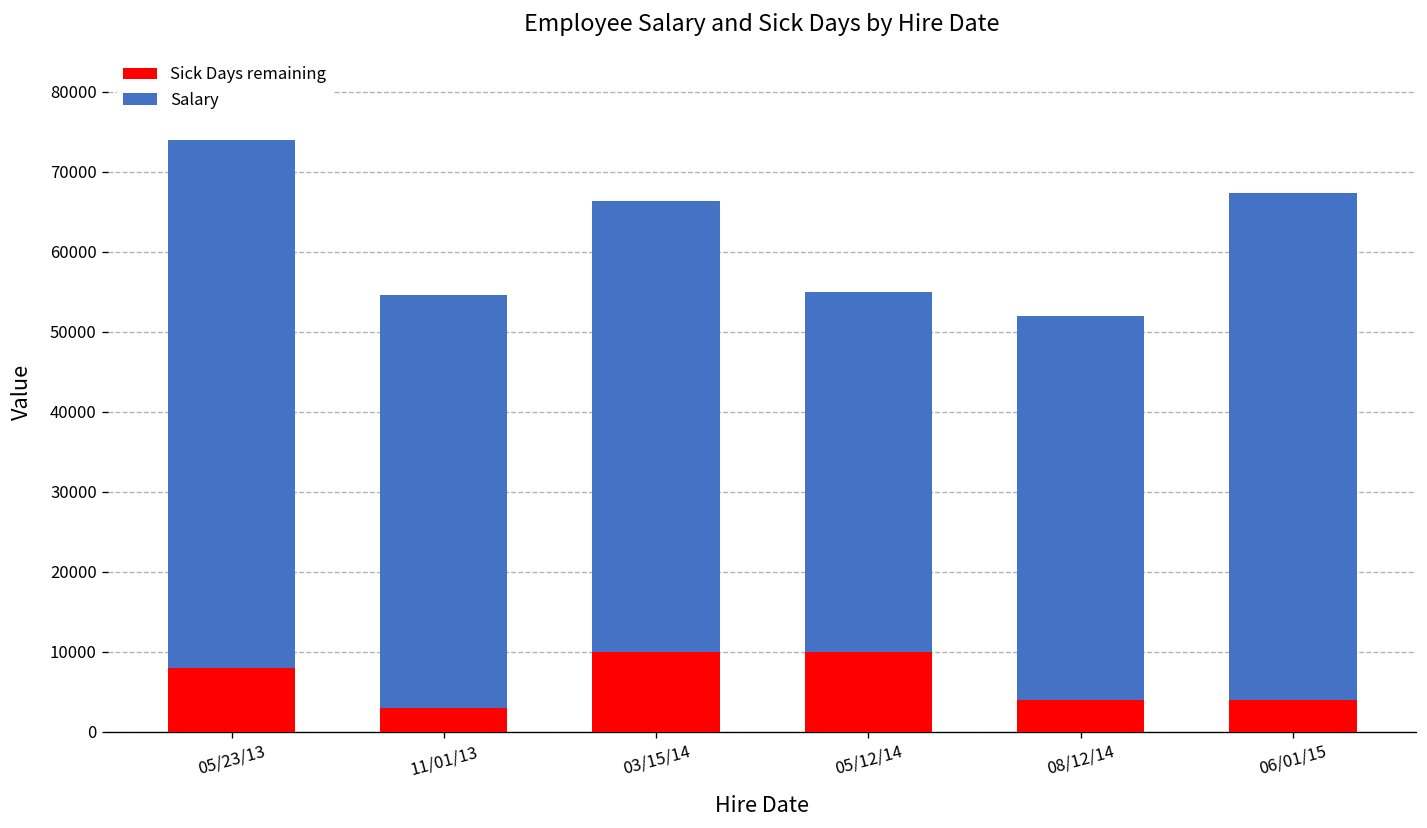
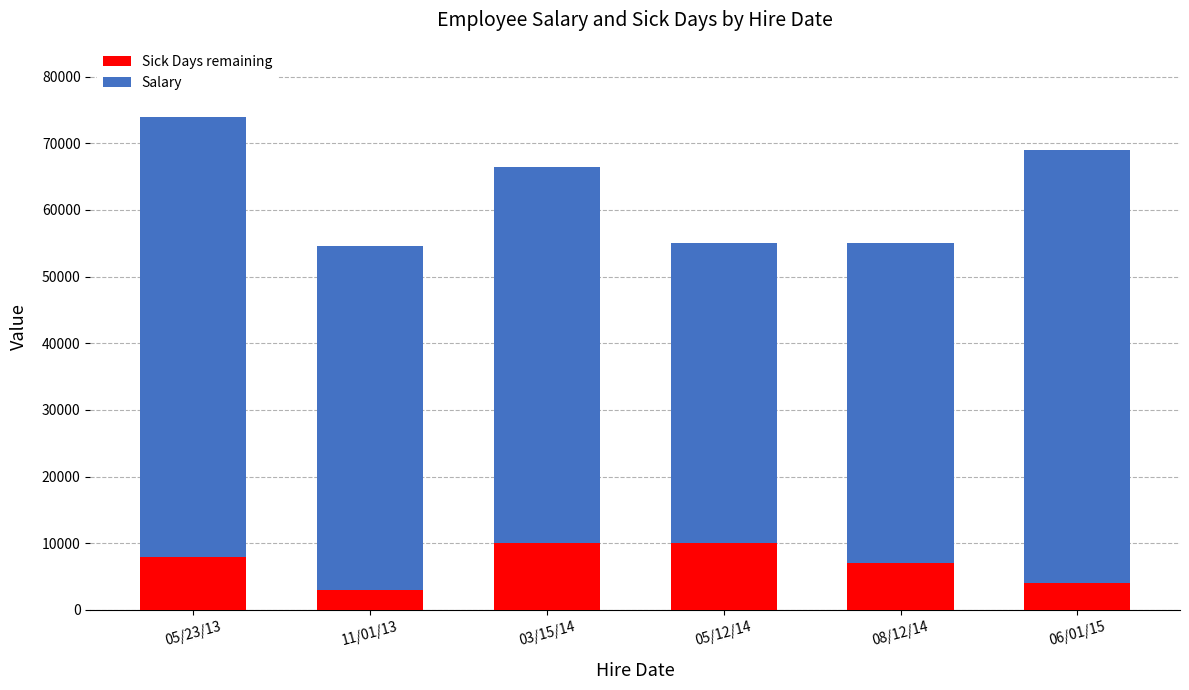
  {
    "Sick Days remaining": {
      "05/23/13": 8000,
      "11/01/13": 3000,
      "03/15/14": 10000,
      "05/12/14": 10000,
-     "08/12/14": 4000,
+     "08/12/14": 7000,
      "06/01/15": 4000
    },
    "Salary": {
      "05/23/13": 66000,
      "11/01/13": 52000,
      "03/15/14": 56000,
      "05/12/14": 45000,
      "08/12/14": 48000,
-     "06/01/15": 63000
+     "06/01/15": 65000
    }
  }
